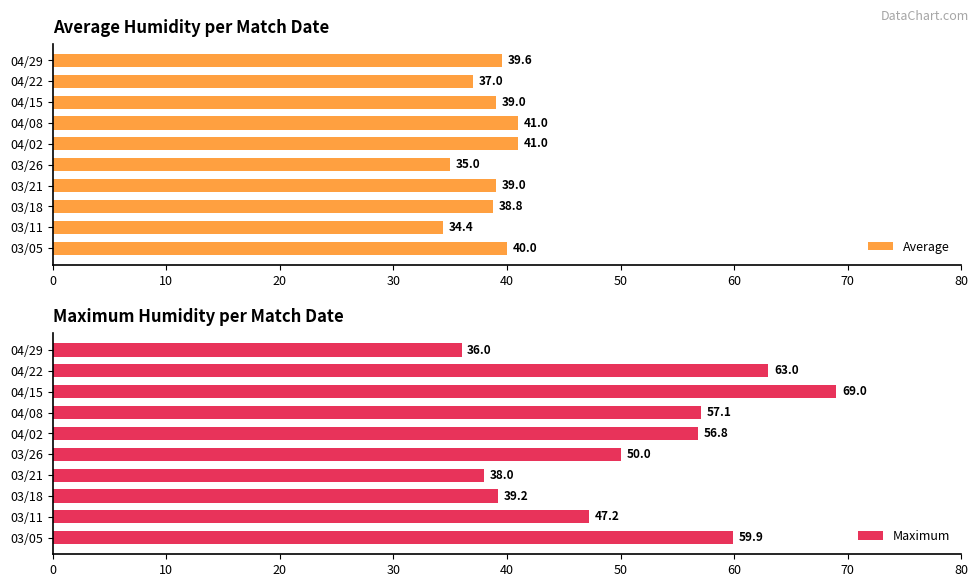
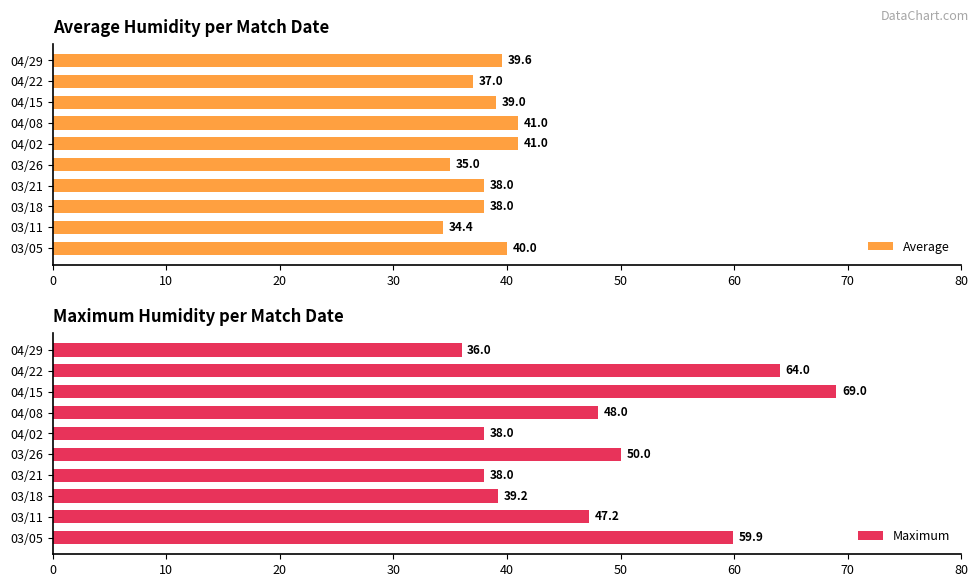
  {
    "Average Humidity per Match Date": {
      "04/29": 39.6,
      "04/22": 37.0,
      "04/15": 39.0,
      "04/08": 41.0,
      "04/02": 41.0,
      "03/26": 35.0,
-     "03/21": 39.0,
-     "03/18": 38.8,
+     "03/21": 38.0,
+     "03/18": 38.0,
      "03/11": 34.4,
      "03/05": 40.0
    },
    "Maximum Humidity per Match Date": {
      "04/29": 36.0,
-     "04/22": 63.0,
+     "04/22": 64.0,
      "04/15": 69.0,
-     "04/08": 57.1,
-     "04/02": 56.8,
+     "04/08": 48.0,
+     "04/02": 38.0,
      "03/26": 50.0,
      "03/21": 38.0,
      "03/18": 39.2,
      "03/11": 47.2,
      "03/05": 59.9
    }
  }
